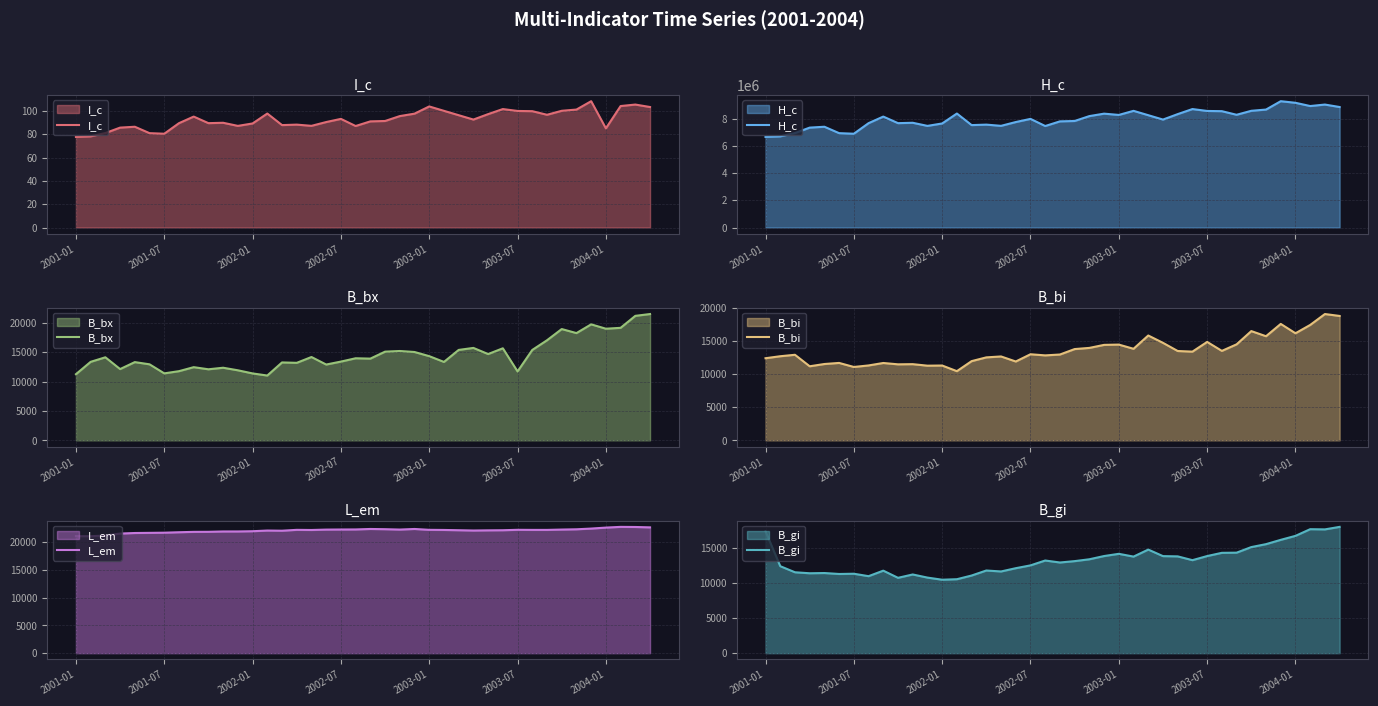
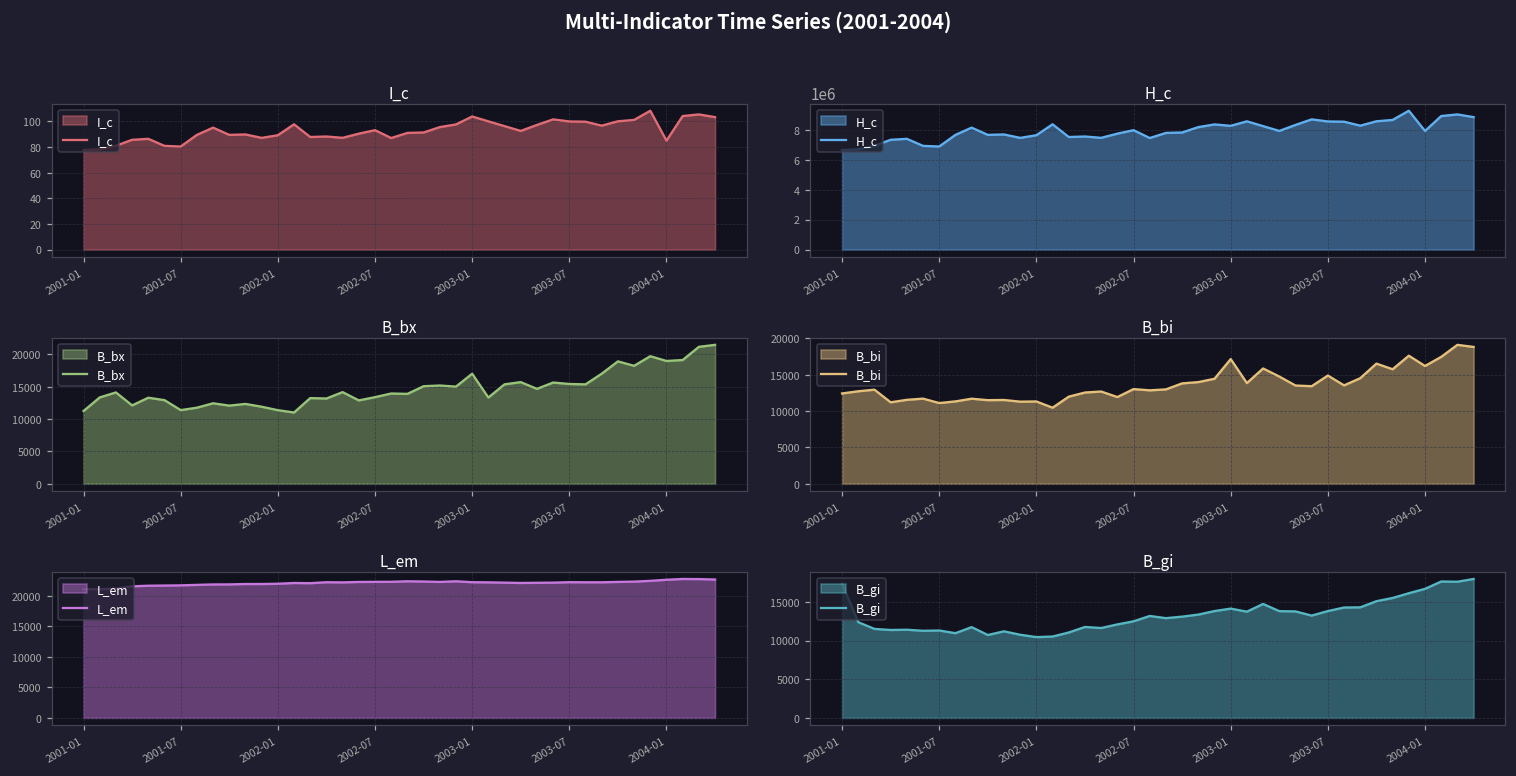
  {
    "I_c": {
      "2001-01": 78,
      "2001-07": 80,
      "2002-01": 89,
      "2002-07": 93,
      "2003-01": 104,
      "2003-07": 100,
      "2004-01": 85
    },
    "H_c": {
      "2001-01": 6700000,
      "2001-07": 6900000,
      "2002-01": 7600000,
      "2002-07": 8000000,
      "2003-01": 8300000,
      "2003-07": 8600000,
-     "2004-01": 9200000
+     "2004-01": 7900000
    },
    "B_bx": {
      "2001-01": 11000,
      "2001-07": 11000,
      "2002-01": 11000,
      "2002-07": 13000,
-     "2003-01": 14000,
-     "2003-07": 12000,
+     "2003-01": 17000,
+     "2003-07": 15000,
      "2004-01": 19000
    },
    "B_bi": {
      "2001-01": 12000,
      "2001-07": 11000,
      "2002-01": 11000,
      "2002-07": 13000,
-     "2003-01": 14000,
+     "2003-01": 17000,
      "2003-07": 15000,
      "2004-01": 16000
    },
    "L_em": {
      "2001-07": 22000,
      "2002-01": 22000,
      "2002-07": 22000,
      "2003-01": 22000,
      "2003-07": 22000,
      "2004-01": 23000
    },
    "B_gi": {
      "2001-07": 11000,
      "2002-01": 10000,
      "2002-07": 13000,
      "2003-01": 14000,
      "2003-07": 14000,
      "2004-01": 17000
    }
  }
